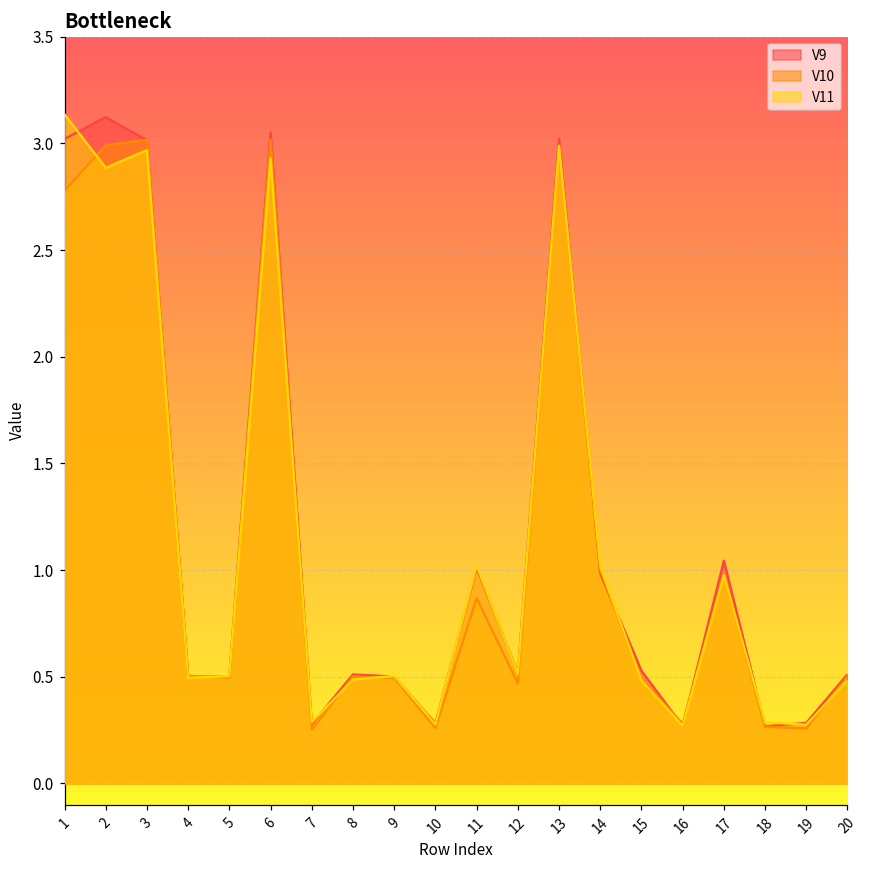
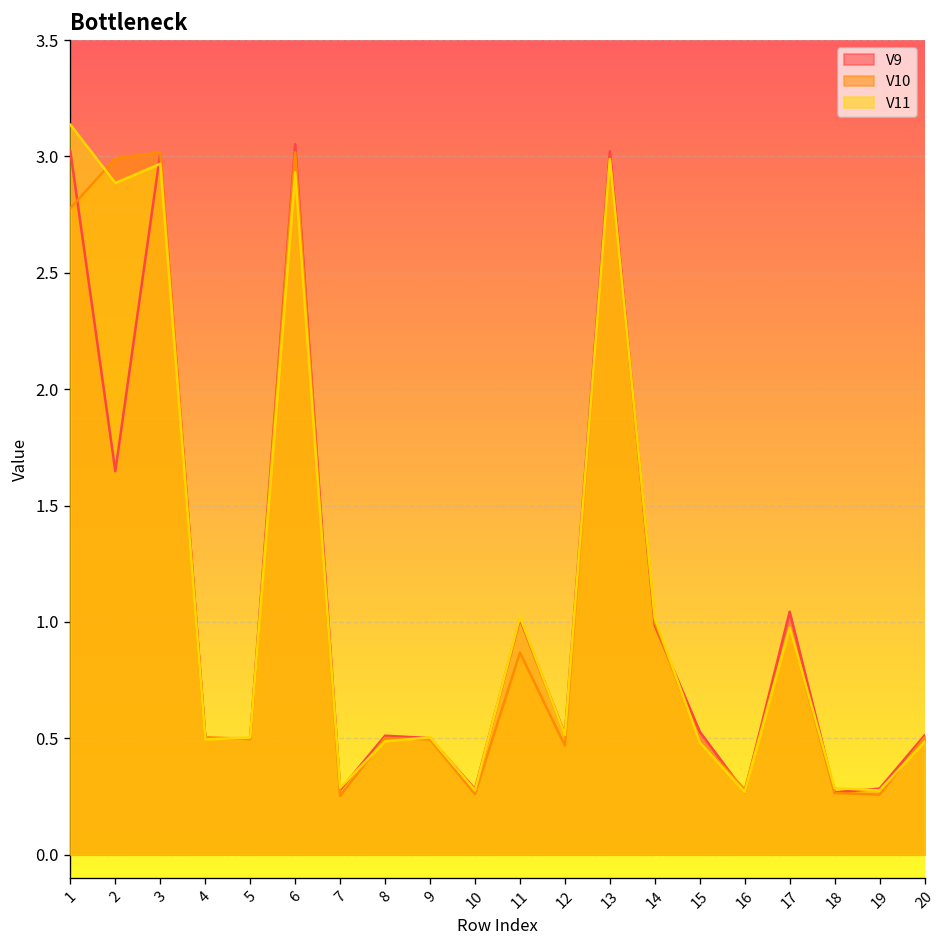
  {
    "V9": {
      "1": 3.02,
-     "2": 3.12,
+     "2": 1.65,
      "6": 3.05,
      "13": 3.02,
      "14": 0.98,
      "15": 0.53,
      "17": 1.04
    },
    "V10": {
      "1": 2.78,
      "2": 2.99,
      "6": 3.02,
      "7": 0.25,
      "10": 0.26,
      "11": 0.87,
      "12": 0.47,
      "14": 1.00,
      "19": 0.26
    },
    "V11": {
      "1": 3.14,
      "2": 2.89,
      "3": 2.97,
      "6": 2.93,
      "8": 0.49,
      "14": 1.02,
      "18": 0.29,
      "20": 0.48
    }
  }
